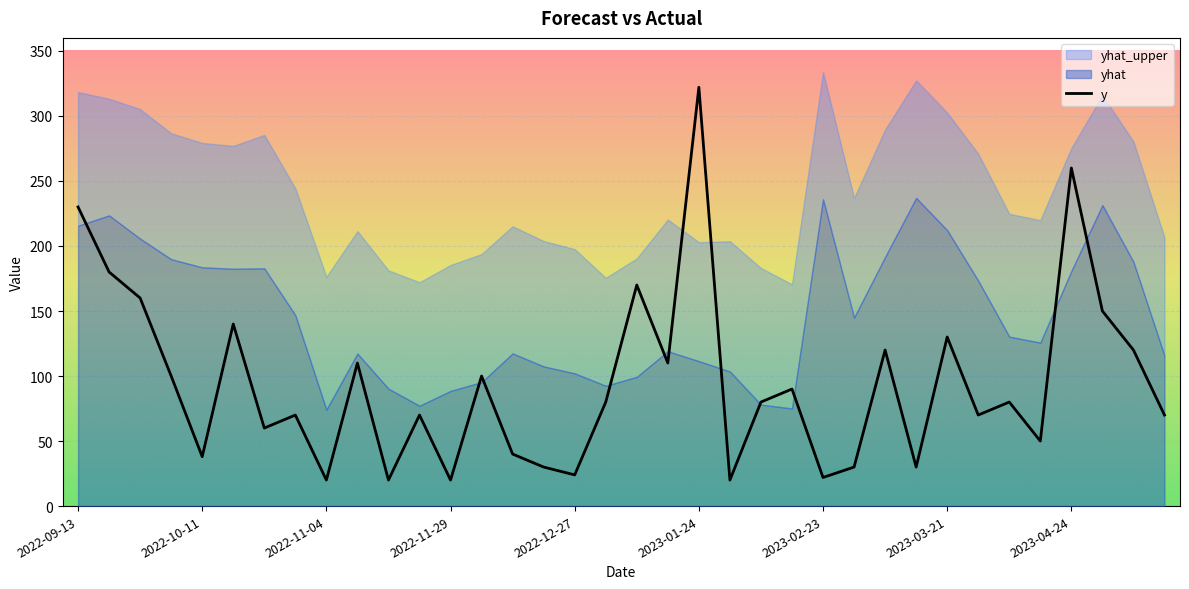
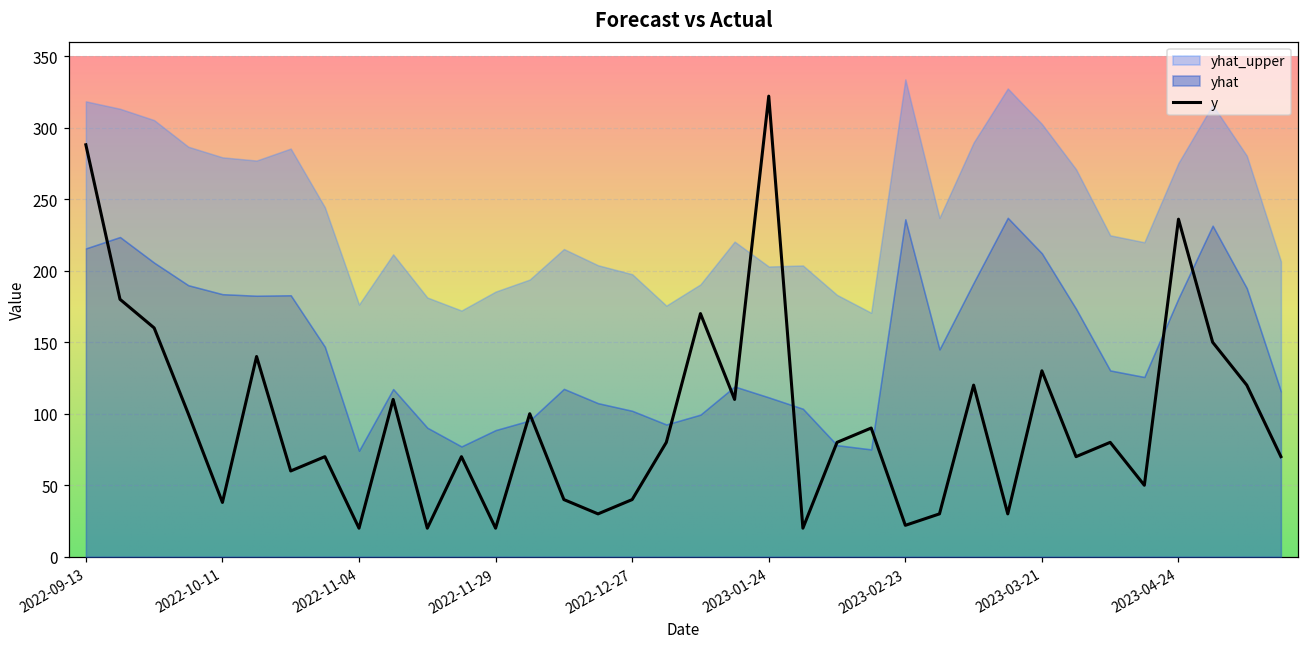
  {
    "y": {
-     "2022-09-13": 230,
+     "2022-09-13": 288,
      "2022-10-11": 38,
      "2022-11-04": 20,
      "2022-11-29": 20,
-     "2022-12-27": 24,
+     "2022-12-27": 40,
      "2023-01-24": 322,
      "2023-02-23": 22,
      "2023-03-21": 130,
-     "2023-04-24": 260
+     "2023-04-24": 236
    }
  }
